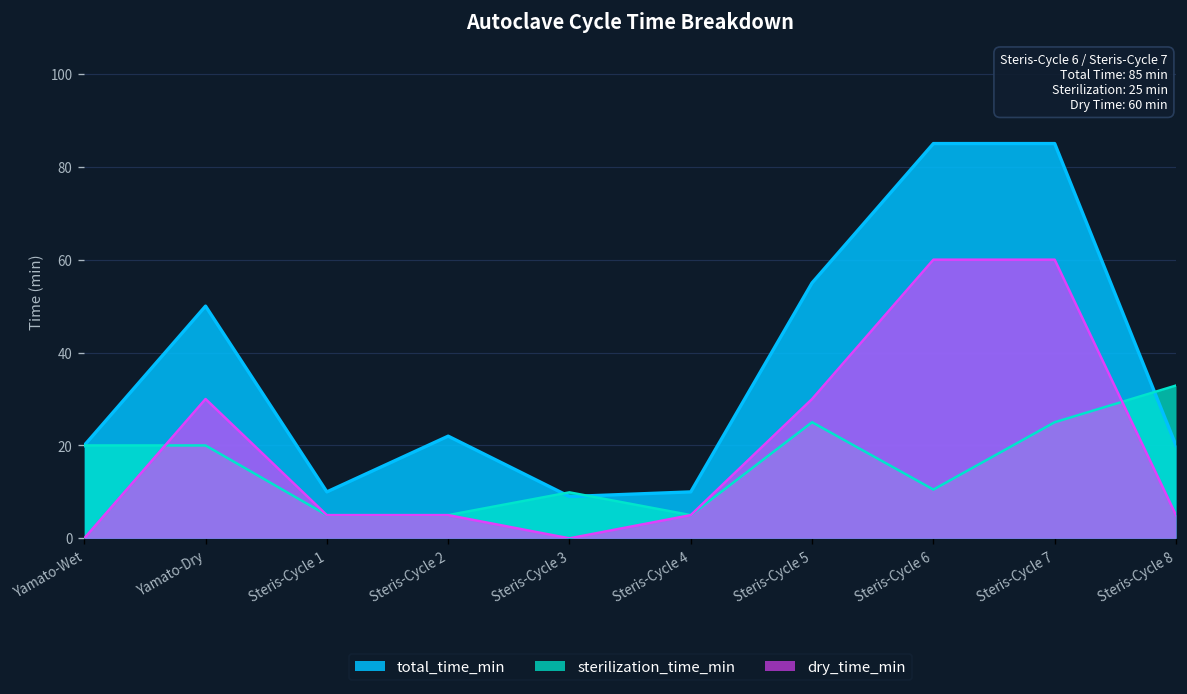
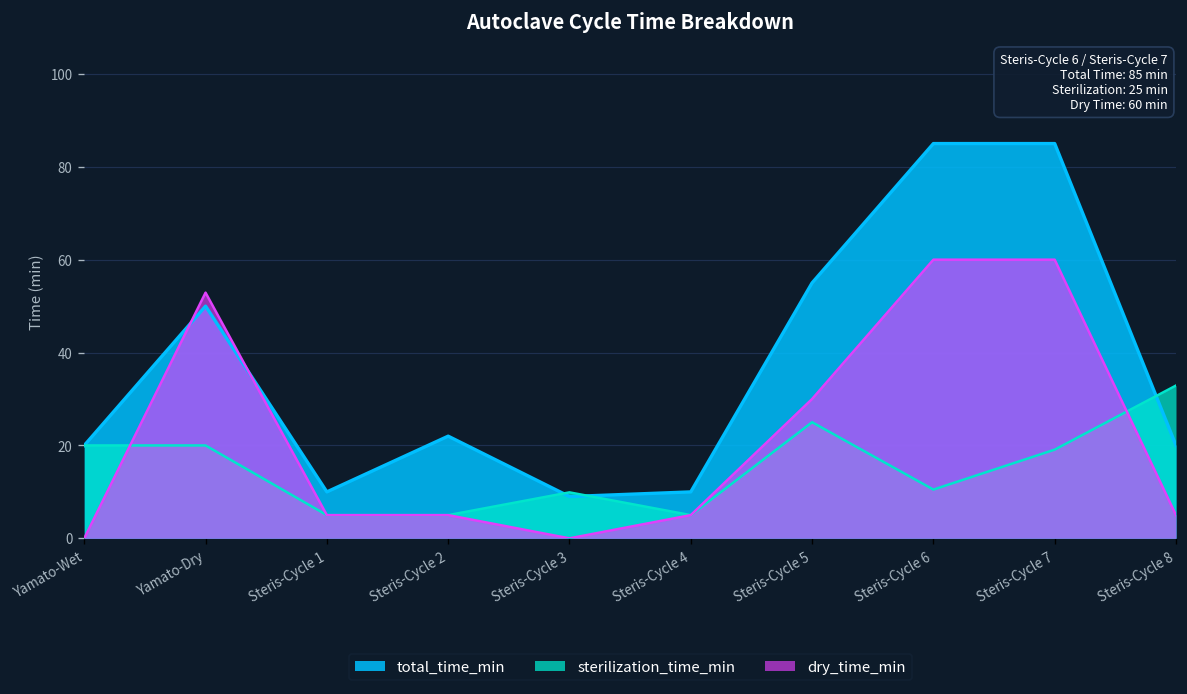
  {
    "total_time_min": {
      "Yamato-Dry": 50,
      "Steris-Cycle 1": 10,
      "Steris-Cycle 2": 22,
      "Steris-Cycle 3": 9,
      "Steris-Cycle 4": 10,
      "Steris-Cycle 5": 55,
      "Steris-Cycle 6": 85,
      "Steris-Cycle 7": 85,
      "Steris-Cycle 8": 20
    },
    "sterilization_time_min": {
      "Yamato-Dry": 20,
      "Steris-Cycle 3": 10,
      "Steris-Cycle 5": 25,
      "Steris-Cycle 6": 11,
-     "Steris-Cycle 7": 25,
+     "Steris-Cycle 7": 19,
      "Steris-Cycle 8": 33
    },
    "dry_time_min": {
      "Yamato-Wet": 0,
-     "Yamato-Dry": 30,
+     "Yamato-Dry": 53,
      "Steris-Cycle 3": 0,
      "Steris-Cycle 5": 30,
      "Steris-Cycle 6": 60,
      "Steris-Cycle 7": 60,
      "Steris-Cycle 8": 5
    }
  }
